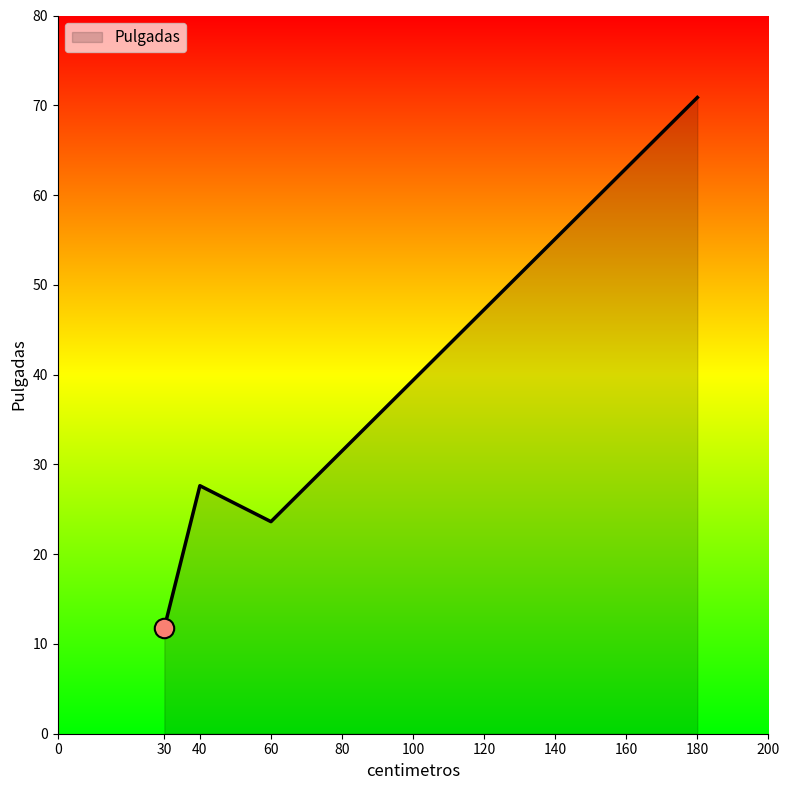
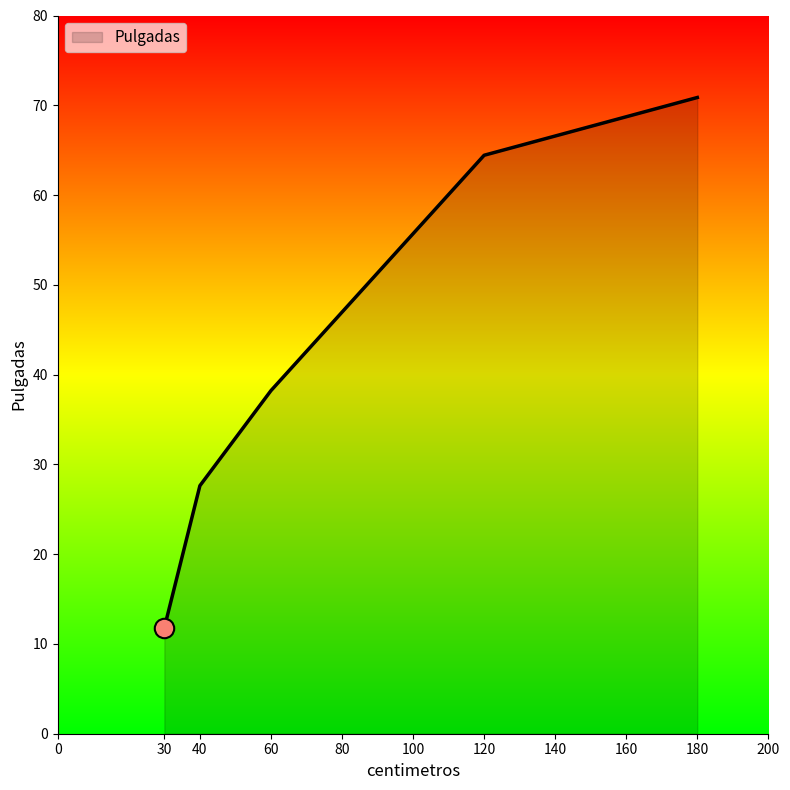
  {
    "Pulgadas": {
      "40": 28,
-     "60": 24,
-     "120": 47,
+     "60": 38,
+     "120": 64,
      "180": 71
    }
  }
